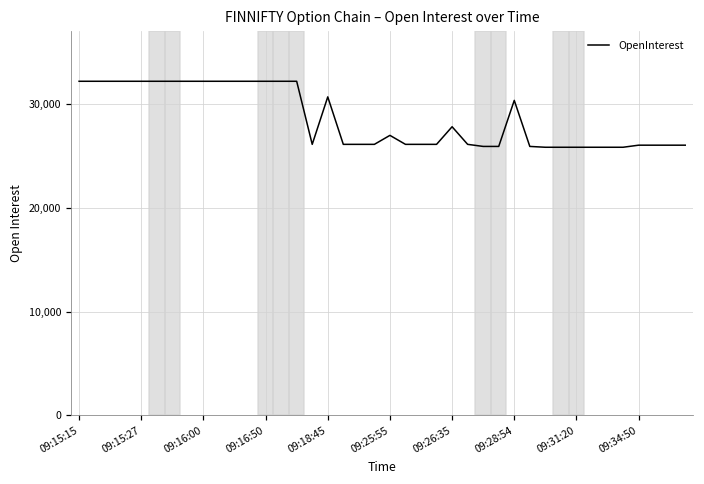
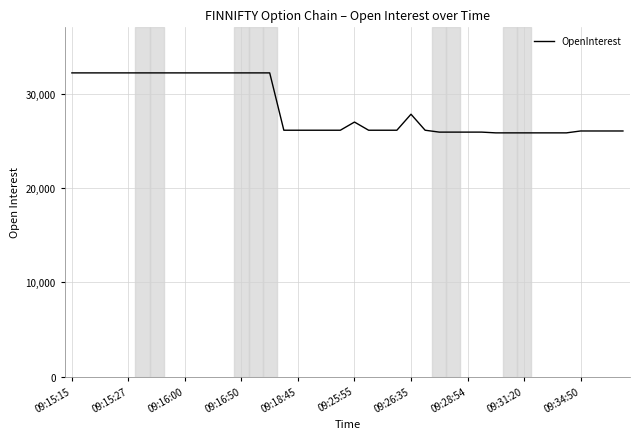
  {
    "09:15:27": "32,000",
    "09:16:00": "32,000",
    "09:16:50": "32,000",
-   "09:18:45": "31,000",
+   "09:18:45": "26,000",
    "09:25:55": "27,000",
    "09:26:35": "28,000",
-   "09:28:54": "30,000",
+   "09:28:54": "26,000",
    "09:31:20": "26,000"
  }
